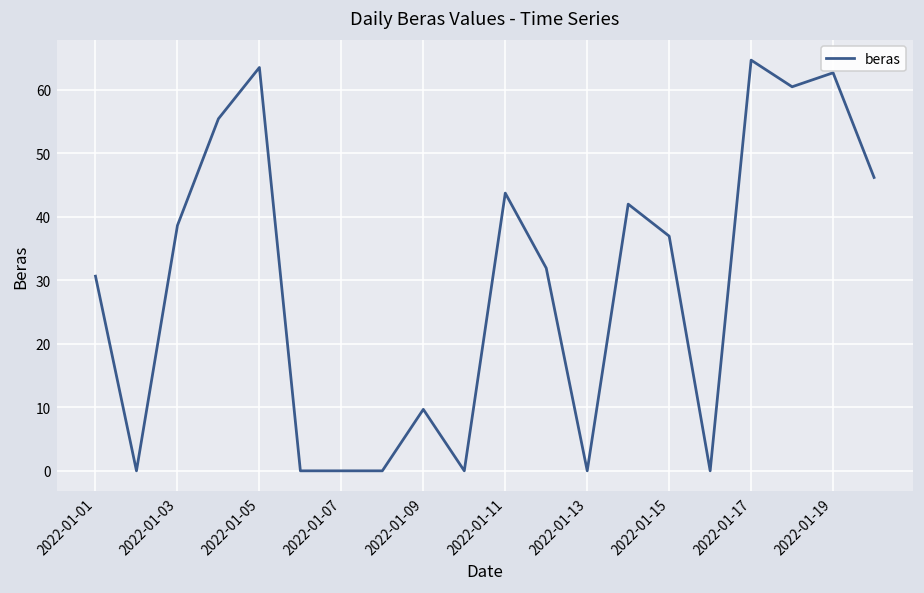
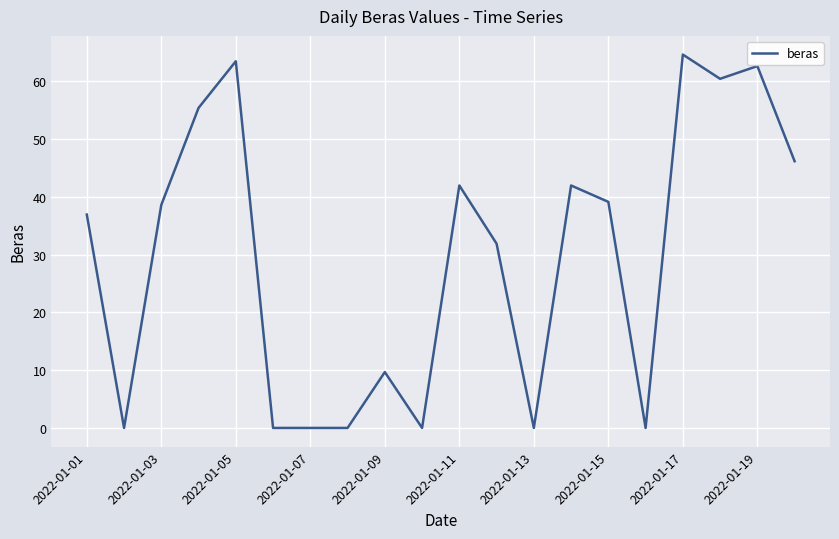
  {
-   "2022-01-01": 31,
+   "2022-01-01": 37,
    "2022-01-03": 39,
    "2022-01-05": 63,
    "2022-01-07": 0,
    "2022-01-09": 10,
-   "2022-01-11": 44,
+   "2022-01-11": 42,
    "2022-01-13": 0,
-   "2022-01-15": 37,
+   "2022-01-15": 39,
    "2022-01-17": 65,
    "2022-01-19": 63
  }
